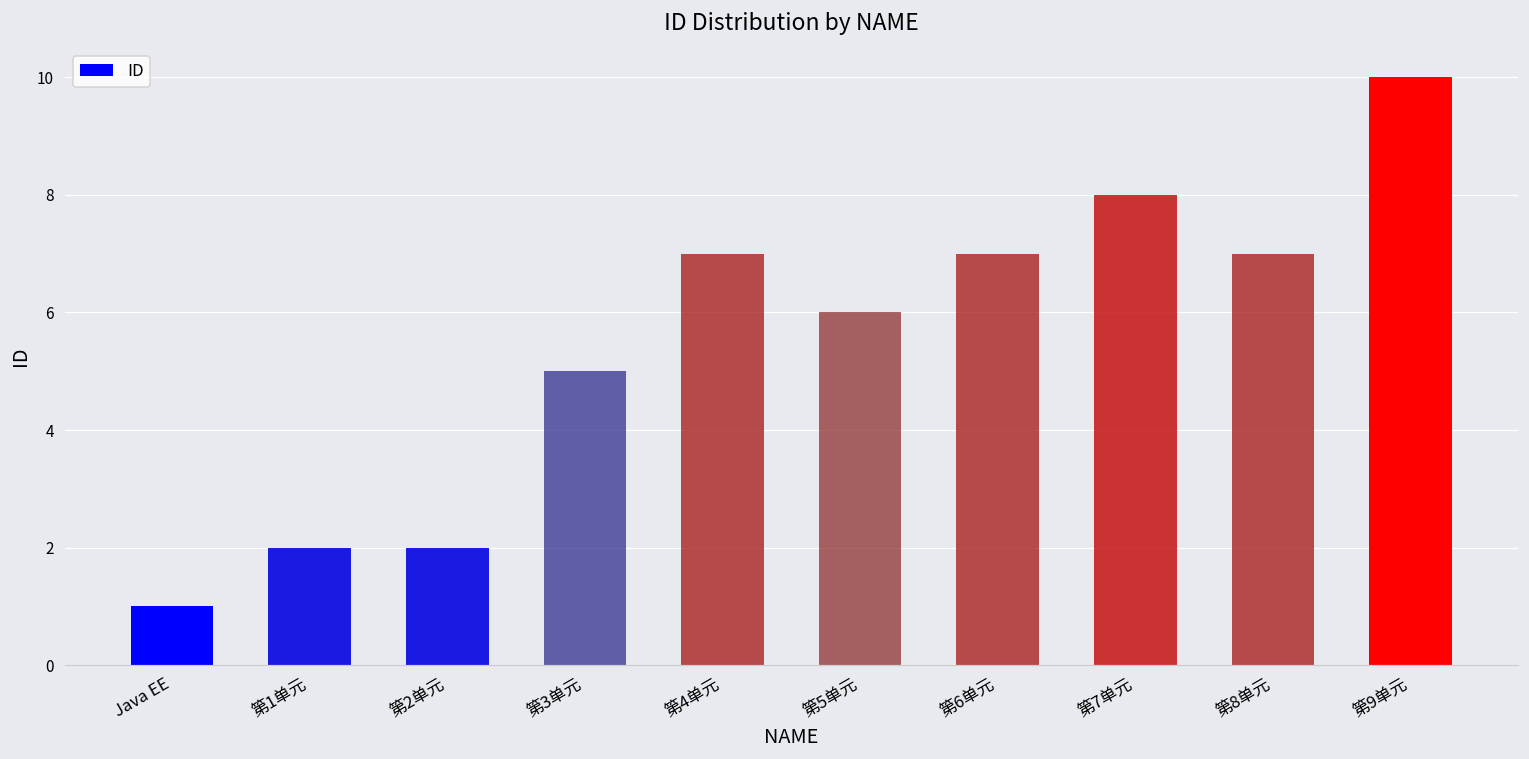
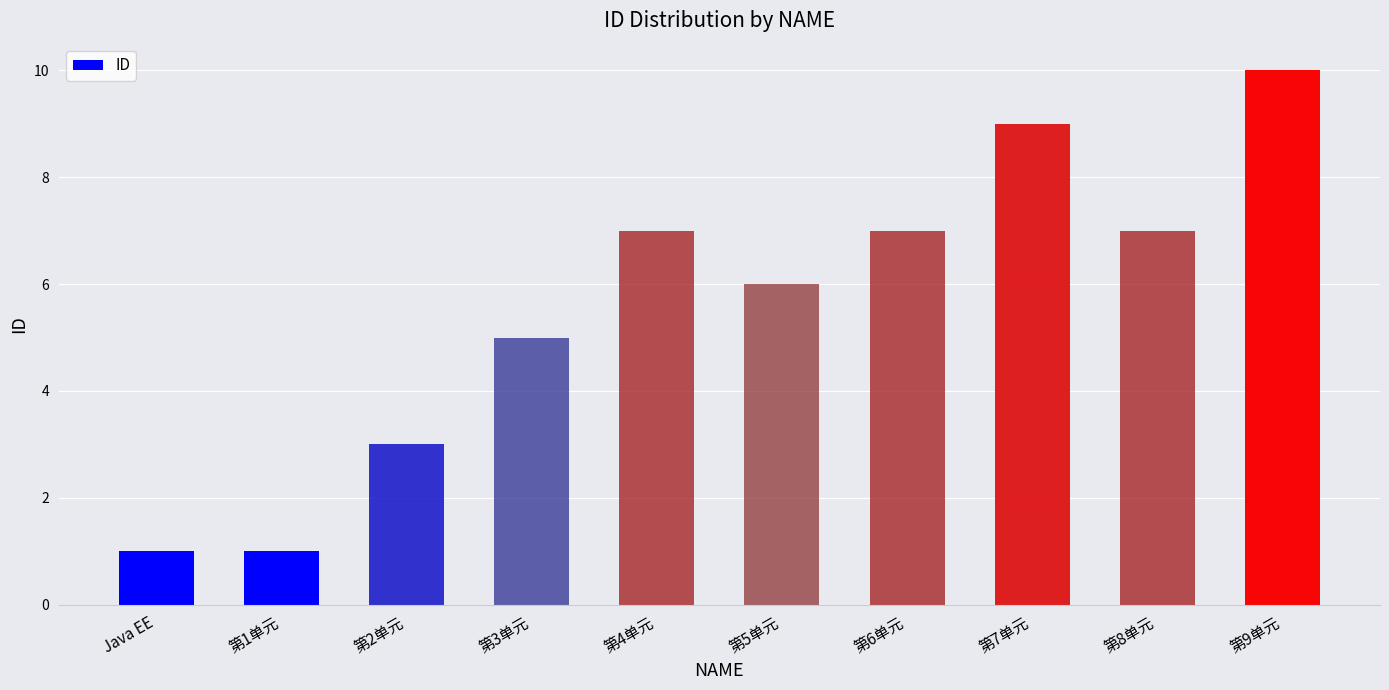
  {
    "Java EE": 1,
-   "第1单元": 2,
-   "第2单元": 2,
+   "第1单元": 1,
+   "第2单元": 3,
    "第3单元": 5,
    "第4单元": 7,
    "第5单元": 6,
    "第6单元": 7,
-   "第7单元": 8,
+   "第7单元": 9,
    "第8单元": 7,
    "第9单元": 10
  }
